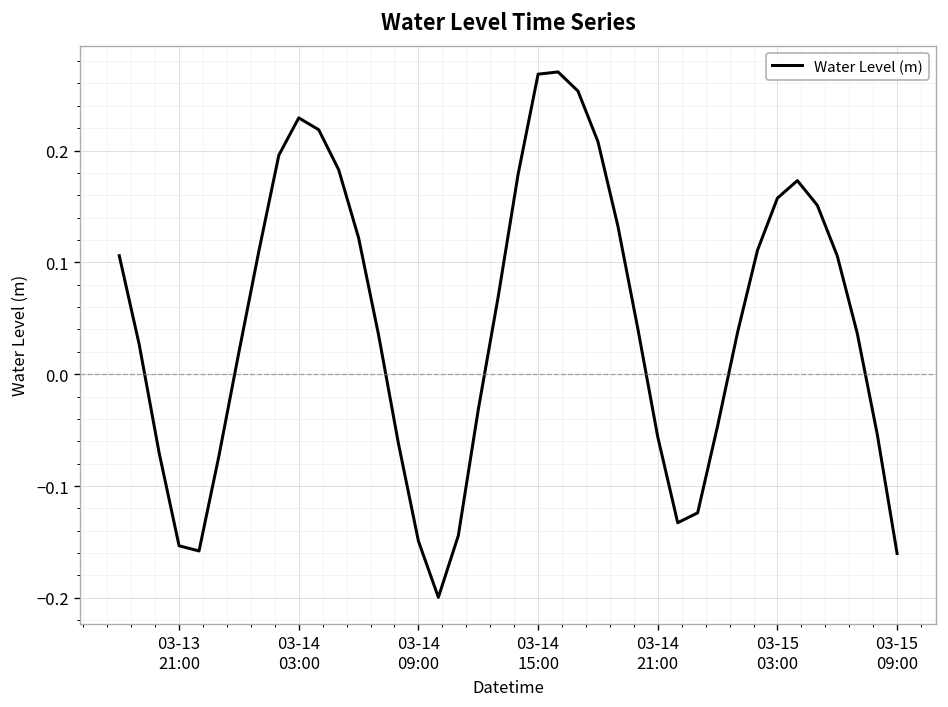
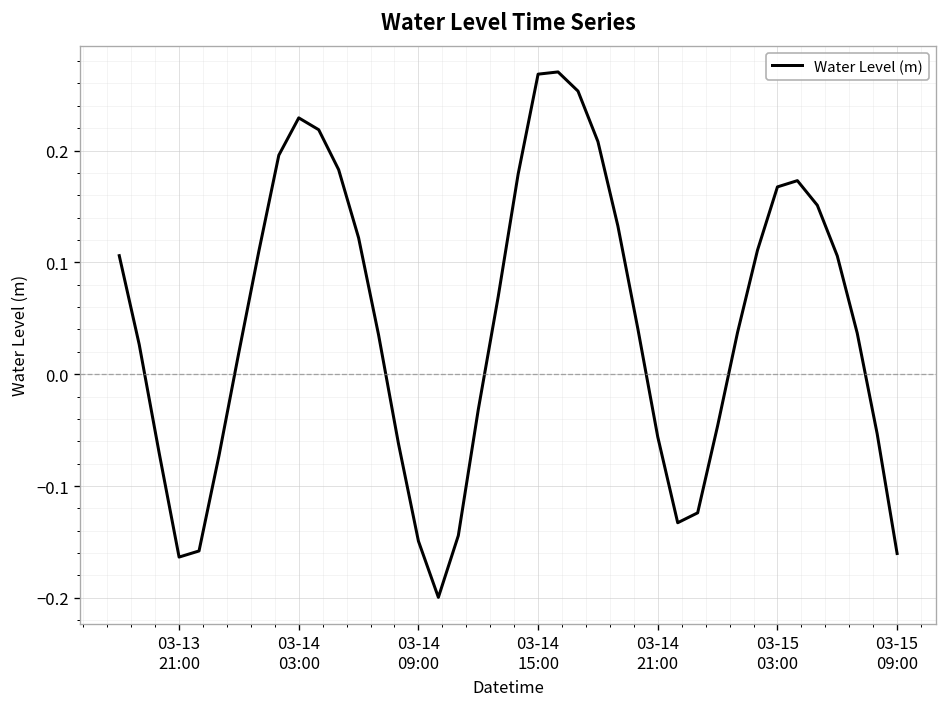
  {
-   "03-13 21:00": -0.15,
+   "03-13 21:00": -0.16,
    "03-14 03:00": 0.23,
    "03-14 09:00": -0.15,
    "03-14 15:00": 0.27,
    "03-14 21:00": -0.06,
-   "03-15 03:00": 0.16,
+   "03-15 03:00": 0.17,
    "03-15 09:00": -0.16
  }
